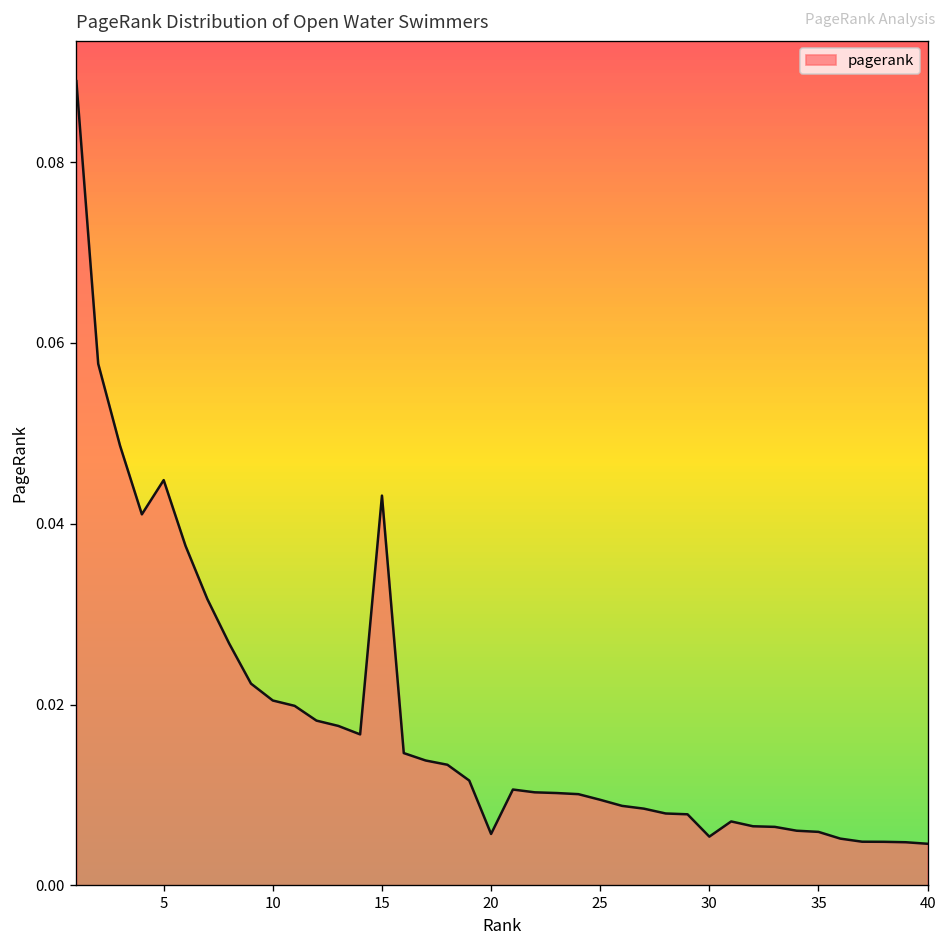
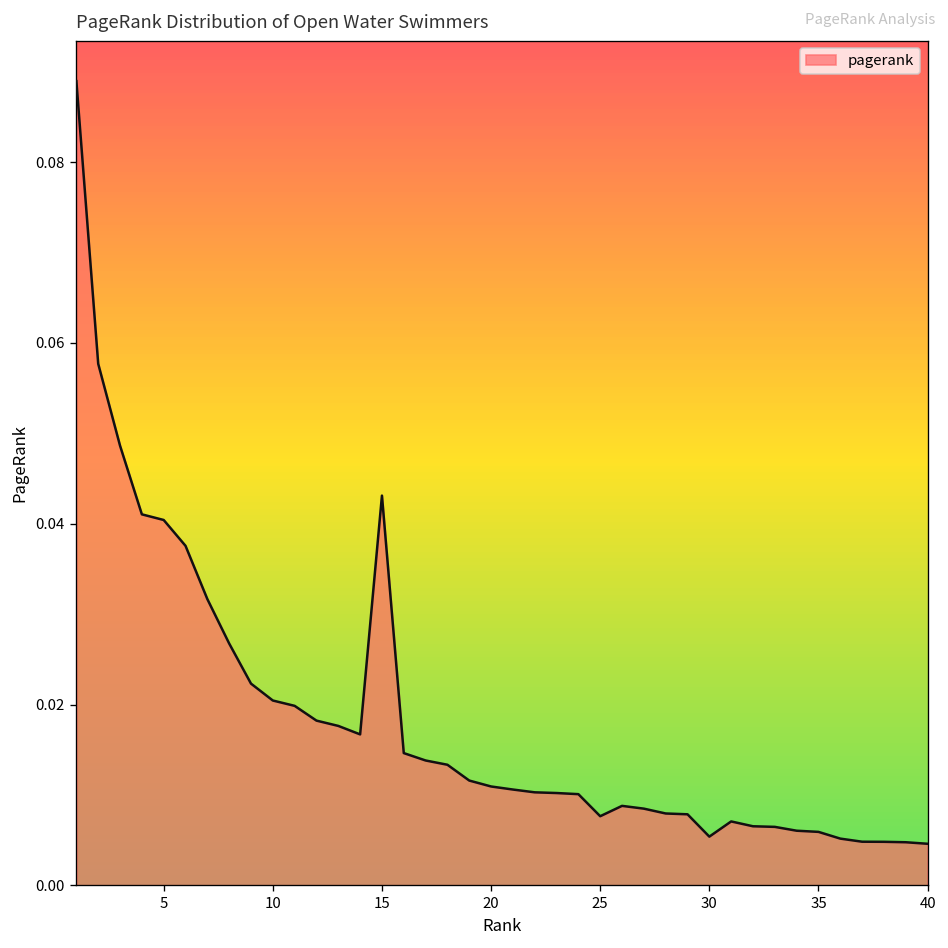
  {
-   "5": 0.045,
+   "5": 0.040,
    "10": 0.020,
    "15": 0.043,
-   "20": 0.006,
-   "25": 0.009,
+   "20": 0.011,
+   "25": 0.008,
    "30": 0.005,
    "35": 0.006,
    "40": 0.005
  }
